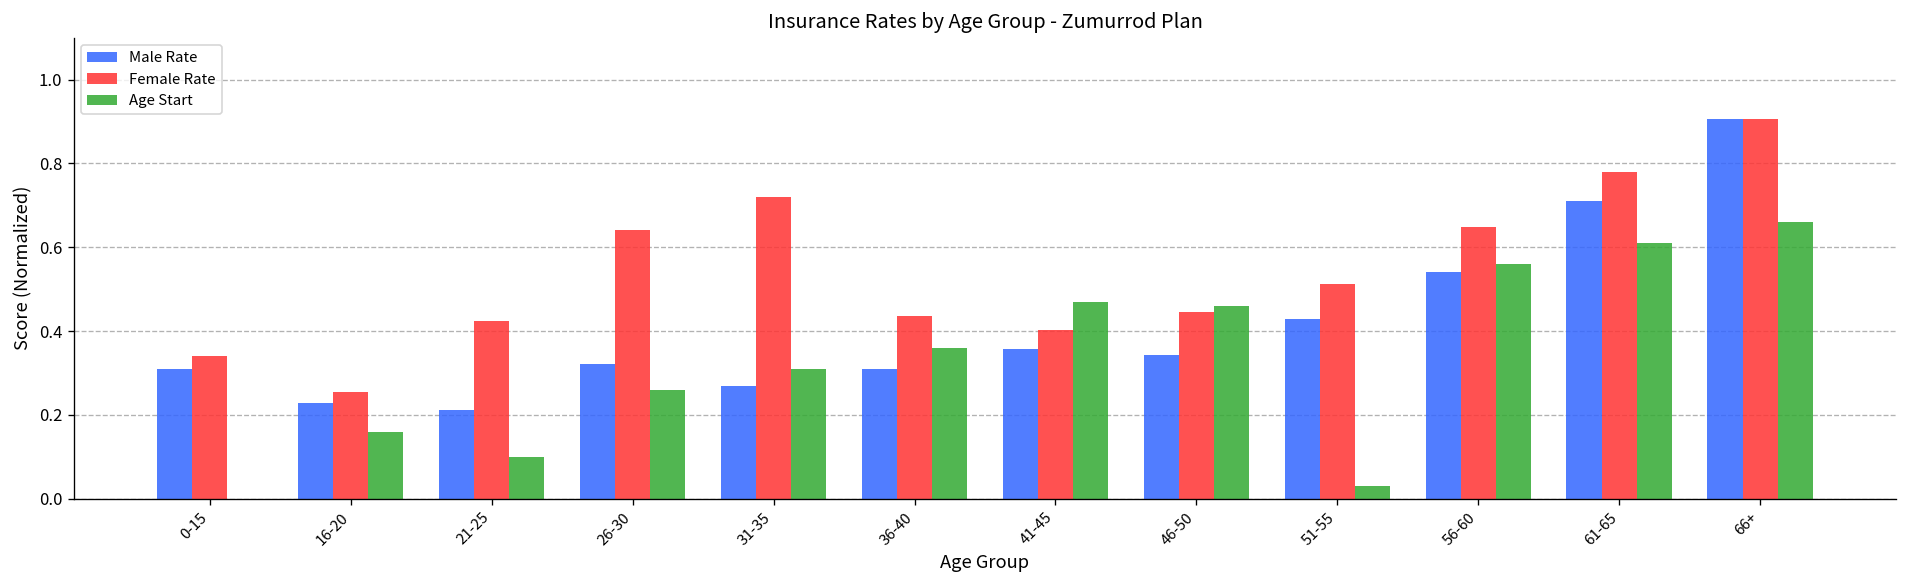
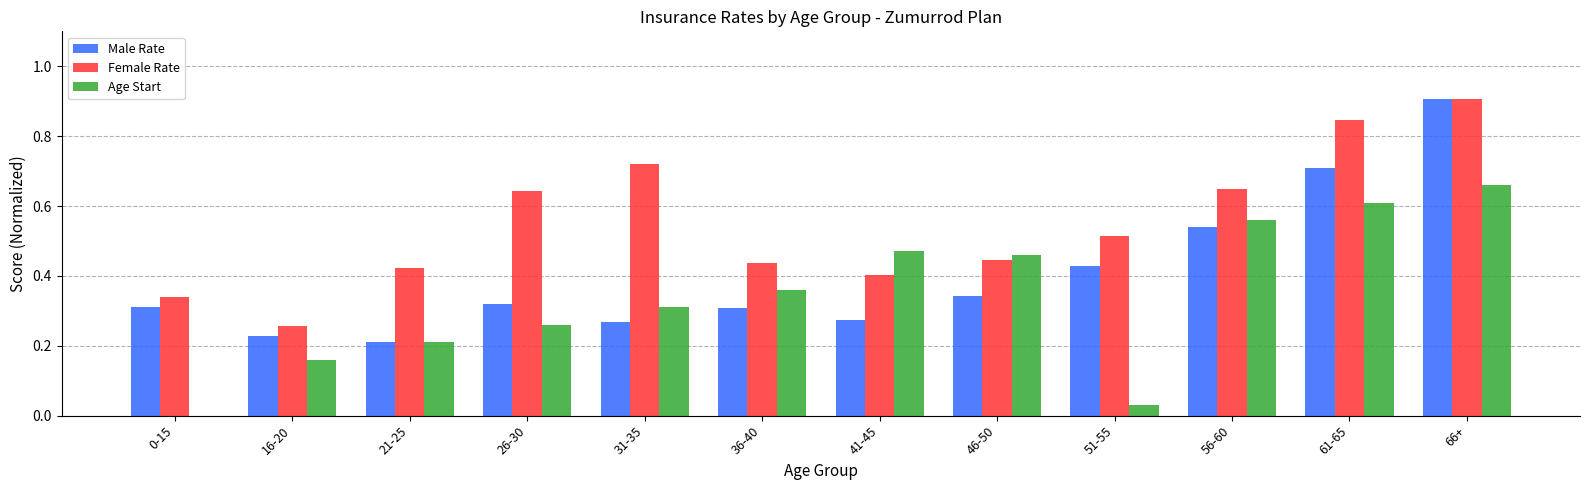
  {
    "Male Rate": {
      "0-15": 0.31,
      "16-20": 0.23,
      "21-25": 0.21,
      "26-30": 0.32,
      "31-35": 0.27,
      "36-40": 0.31,
-     "41-45": 0.36,
+     "41-45": 0.28,
      "46-50": 0.34,
      "51-55": 0.43,
      "56-60": 0.54,
      "61-65": 0.71,
      "66+": 0.91
    },
    "Female Rate": {
      "0-15": 0.34,
      "16-20": 0.26,
      "21-25": 0.42,
      "26-30": 0.64,
      "31-35": 0.72,
      "36-40": 0.44,
      "41-45": 0.40,
      "46-50": 0.44,
      "51-55": 0.51,
      "56-60": 0.65,
-     "61-65": 0.78,
+     "61-65": 0.85,
      "66+": 0.91
    },
    "Age Start": {
      "0-15": 0.00,
      "16-20": 0.16,
-     "21-25": 0.10,
+     "21-25": 0.21,
      "26-30": 0.26,
      "31-35": 0.31,
      "36-40": 0.36,
      "41-45": 0.47,
      "46-50": 0.46,
      "51-55": 0.03,
      "56-60": 0.56,
      "61-65": 0.61,
      "66+": 0.66
    }
  }
